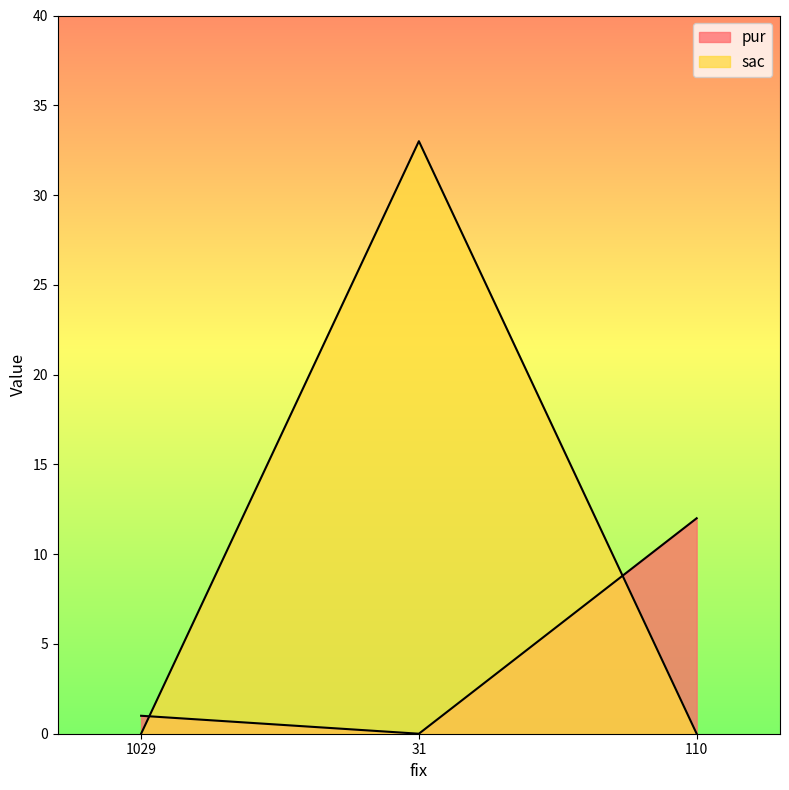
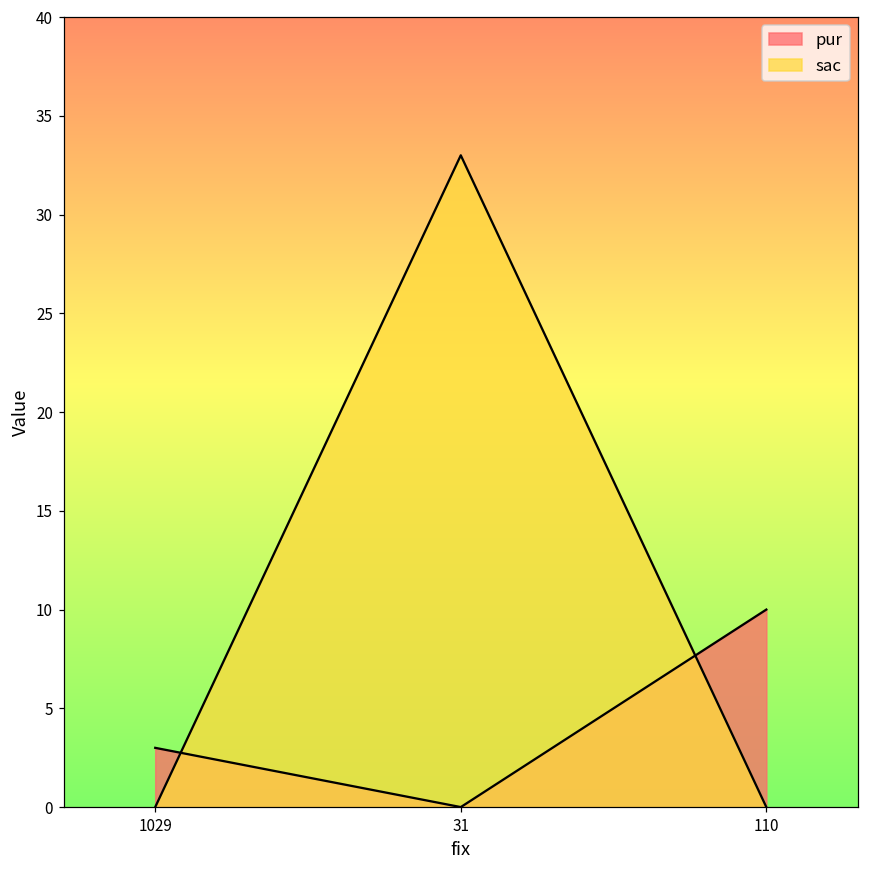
  {
    "pur": {
-     "1029": 1,
+     "1029": 3,
      "31": 0,
-     "110": 12
+     "110": 10
    },
    "sac": {
      "1029": 0,
      "31": 33,
      "110": 0
    }
  }
